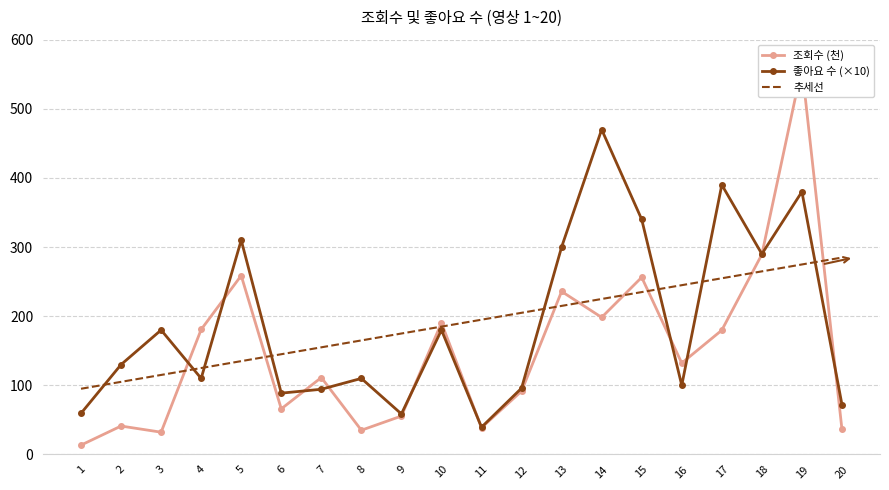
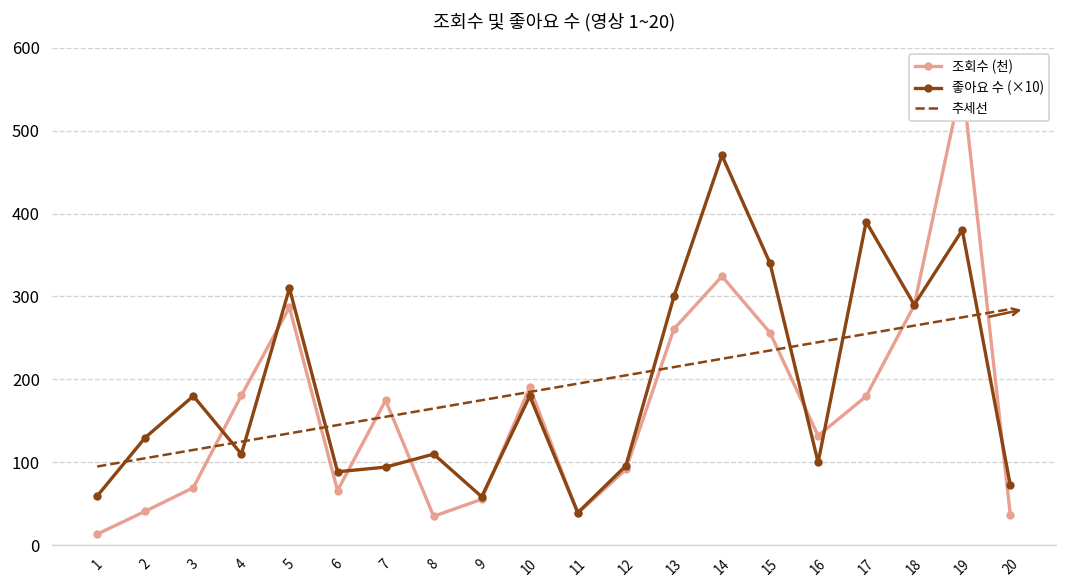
  {
    "조회수 (천)": {
      "1": 10,
      "2": 40,
-     "3": 30,
+     "3": 70,
      "4": 180,
-     "5": 260,
+     "5": 290,
      "6": 70,
-     "7": 110,
+     "7": 170,
      "8": 40,
      "10": 190,
      "12": 90,
-     "13": 240,
-     "14": 200,
+     "13": 260,
+     "14": 320,
      "15": 260,
      "16": 130,
      "17": 180,
      "20": 40
    }
  }
